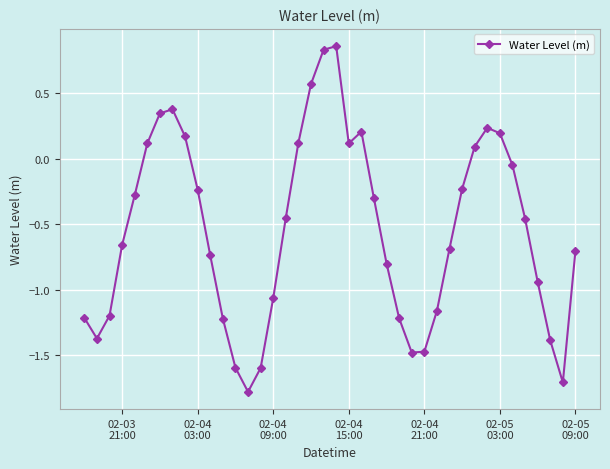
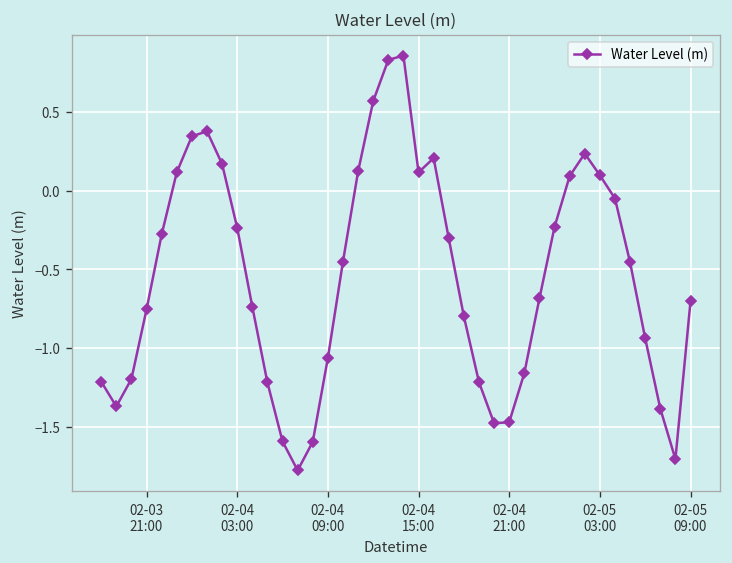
  {
-   "02-03 21:00": -0.66,
+   "02-03 21:00": -0.76,
    "02-04 03:00": -0.24,
    "02-04 09:00": -1.06,
    "02-04 15:00": 0.12,
    "02-04 21:00": -1.47,
-   "02-05 03:00": 0.19,
+   "02-05 03:00": 0.10,
    "02-05 09:00": -0.70
  }
